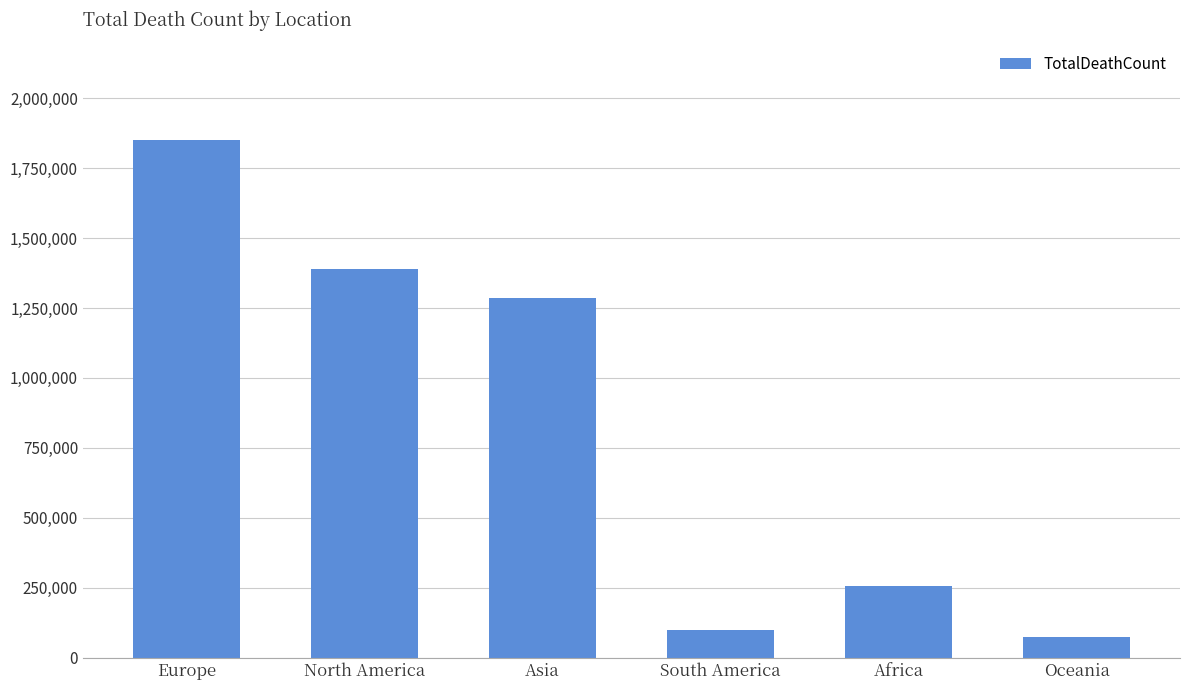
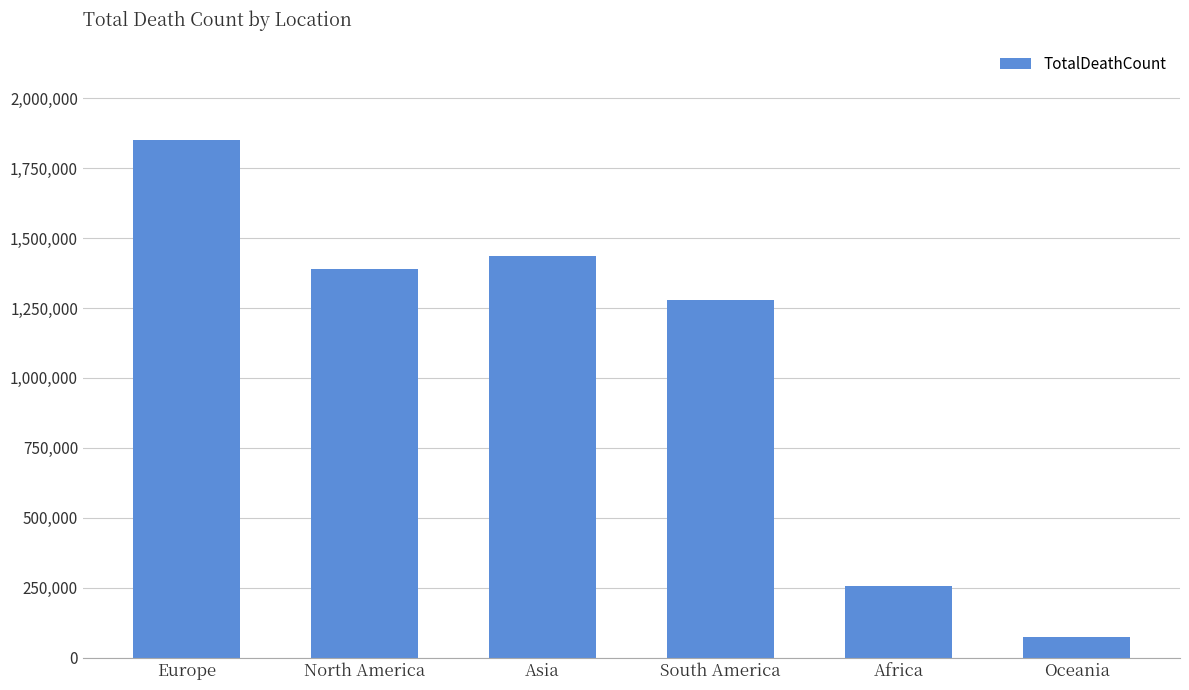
  {
    "Europe": "1,850,000",
    "North America": "1,390,000",
-   "Asia": "1,290,000",
-   "South America": "100,000",
+   "Asia": "1,430,000",
+   "South America": "1,280,000",
    "Africa": "250,000",
    "Oceania": "70,000"
  }
